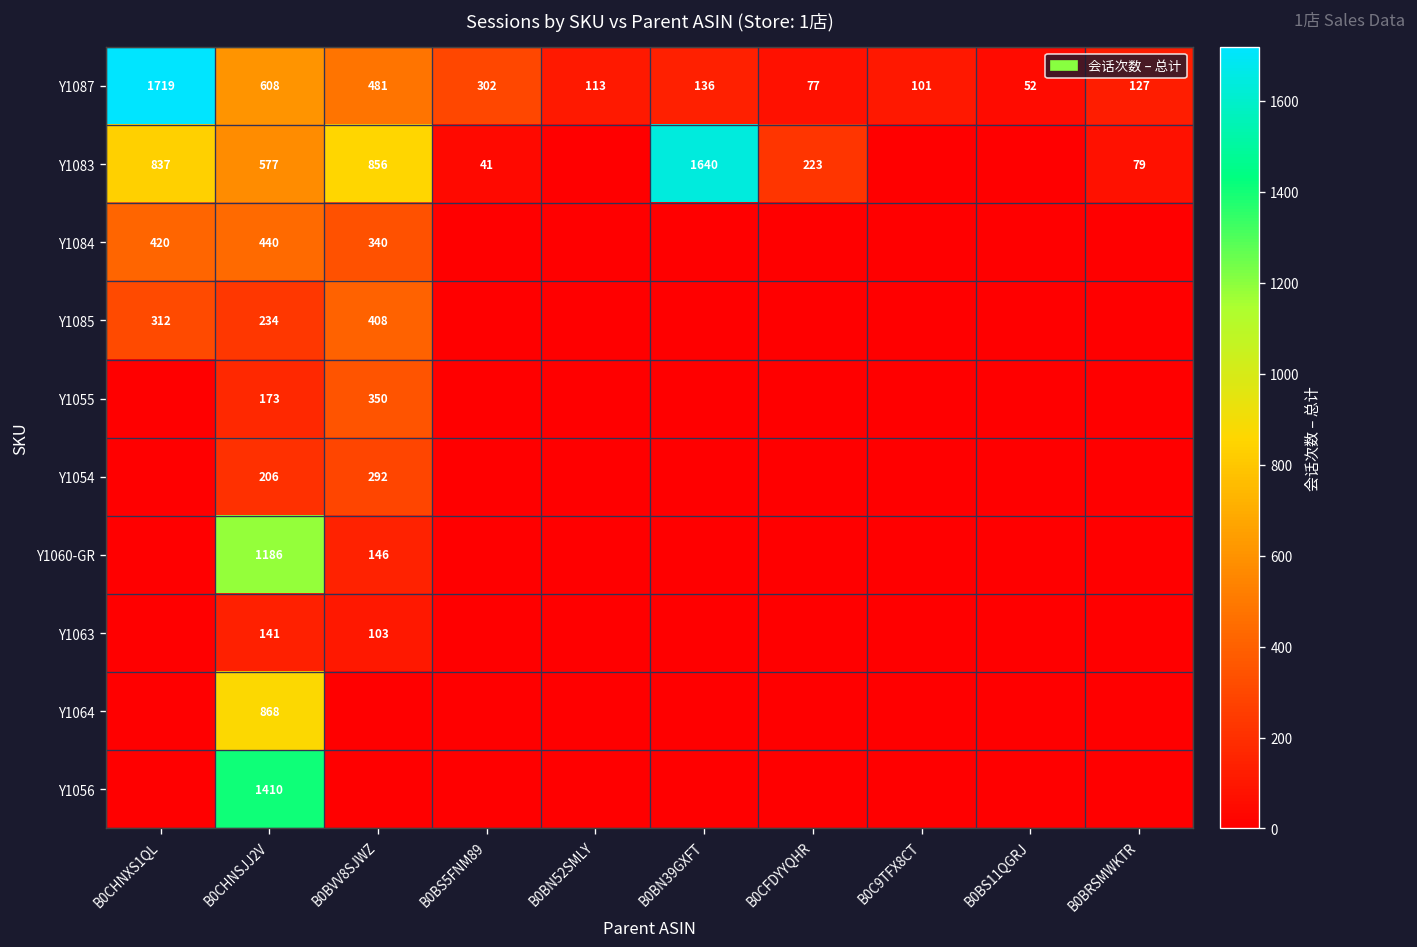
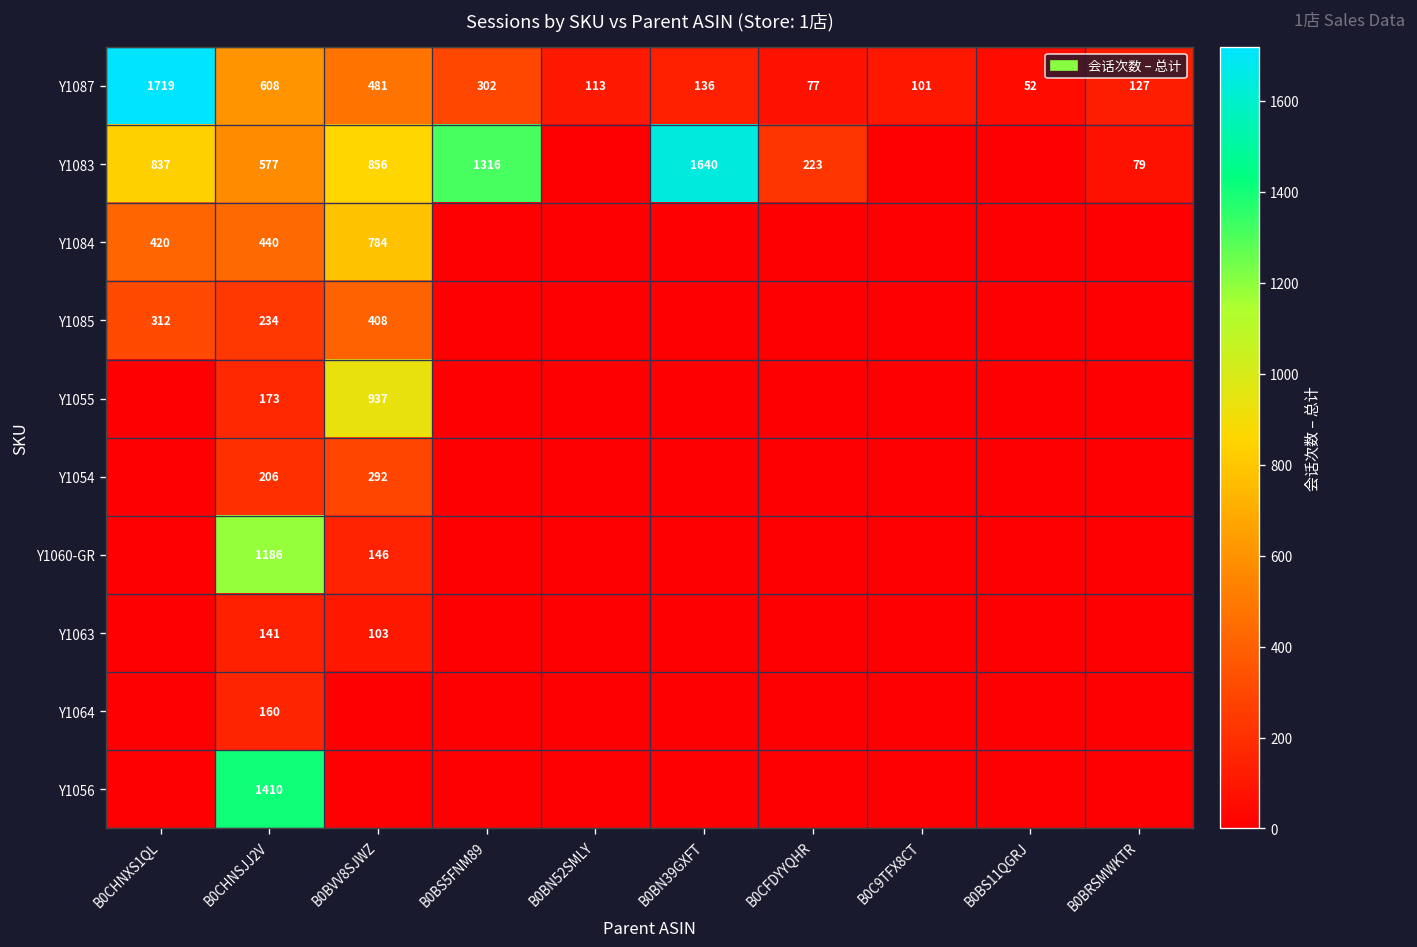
  {
    "Y1087": {
      "B0CHNXS1QL": 1719,
      "B0CHNSJJ2V": 608,
      "B0BVV8SJWZ": 481,
      "B0BS5FNM89": 302,
      "B0BN52SMLY": 113,
      "B0BN39GXFT": 136,
      "B0CFDYYQHR": 77,
      "B0C9TFX8CT": 101,
      "B0BS11QGRJ": 52,
      "B0BRSMWKTR": 127
    },
    "Y1083": {
      "B0CHNXS1QL": 837,
      "B0CHNSJJ2V": 577,
      "B0BVV8SJWZ": 856,
-     "B0BS5FNM89": 41,
+     "B0BS5FNM89": 1316,
      "B0BN39GXFT": 1640,
      "B0CFDYYQHR": 223,
      "B0BRSMWKTR": 79
    },
    "Y1084": {
      "B0CHNXS1QL": 420,
      "B0CHNSJJ2V": 440,
-     "B0BVV8SJWZ": 340
+     "B0BVV8SJWZ": 784
    },
    "Y1085": {
      "B0CHNXS1QL": 312,
      "B0CHNSJJ2V": 234,
      "B0BVV8SJWZ": 408
    },
    "Y1055": {
      "B0CHNSJJ2V": 173,
-     "B0BVV8SJWZ": 350
+     "B0BVV8SJWZ": 937
    },
    "Y1054": {
      "B0CHNSJJ2V": 206,
      "B0BVV8SJWZ": 292
    },
    "Y1060-GR": {
      "B0CHNSJJ2V": 1186,
      "B0BVV8SJWZ": 146
    },
    "Y1063": {
      "B0CHNSJJ2V": 141,
      "B0BVV8SJWZ": 103
    },
    "Y1064": {
-     "B0CHNSJJ2V": 868
+     "B0CHNSJJ2V": 160
    },
    "Y1056": {
      "B0CHNSJJ2V": 1410
    }
  }
